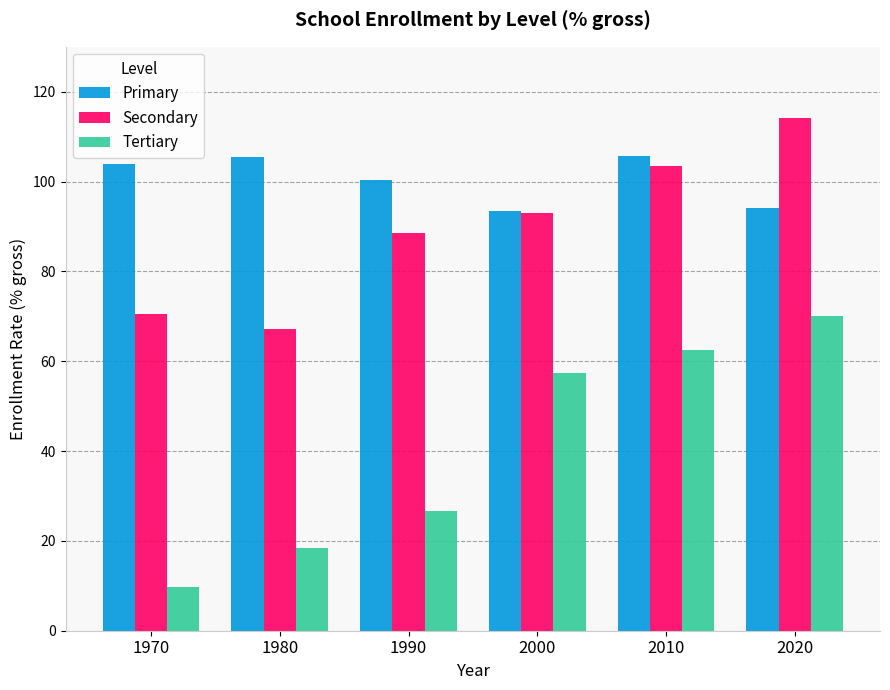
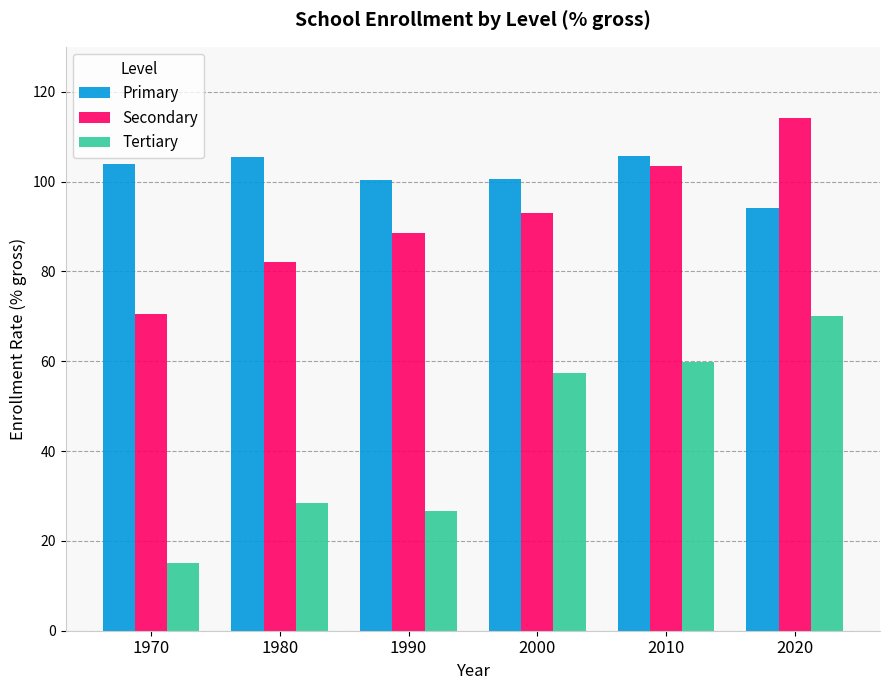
  {
    "Primary": {
      "1970": 104,
      "1980": 106,
      "1990": 100,
-     "2000": 94,
+     "2000": 101,
      "2010": 106,
      "2020": 94
    },
    "Secondary": {
      "1970": 71,
-     "1980": 67,
+     "1980": 82,
      "1990": 89,
      "2000": 93,
      "2010": 103,
      "2020": 114
    },
    "Tertiary": {
-     "1970": 10,
-     "1980": 18,
+     "1970": 15,
+     "1980": 28,
      "1990": 27,
      "2000": 57,
-     "2010": 63,
+     "2010": 60,
      "2020": 70
    }
  }
